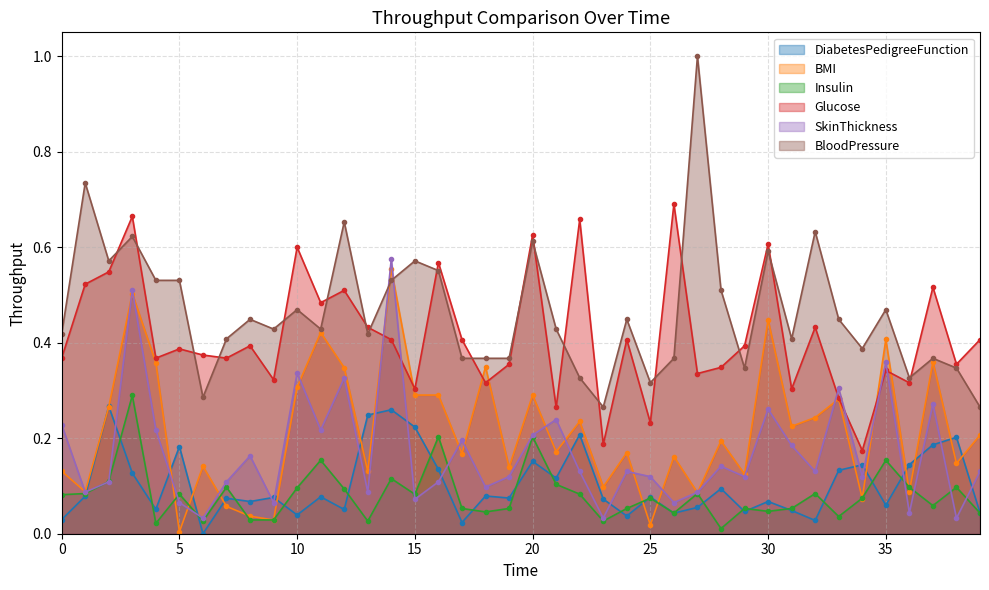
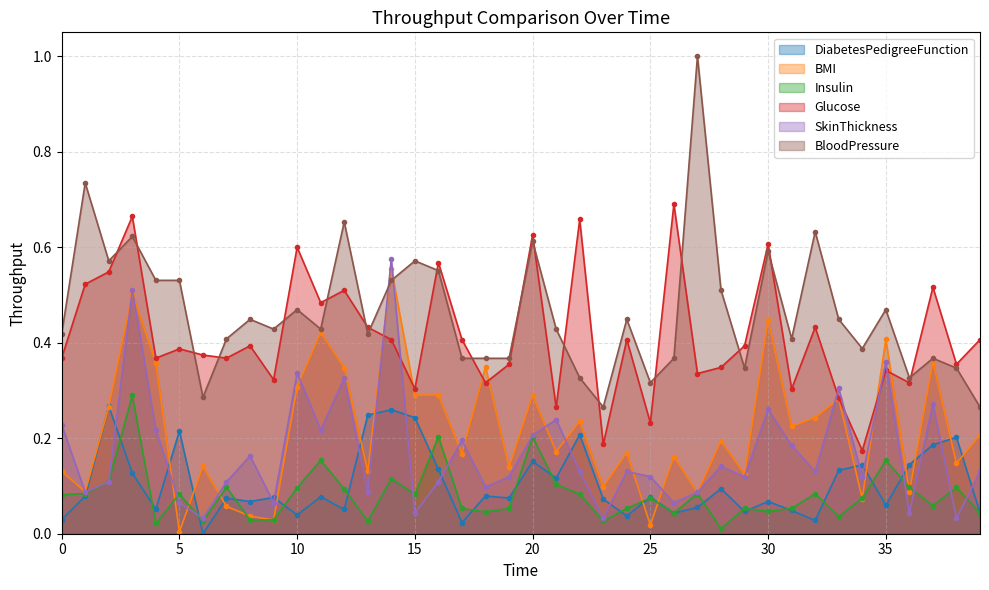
  {
    "DiabetesPedigreeFunction": {
      "0": 0.03,
-     "5": 0.18,
+     "5": 0.22,
      "10": 0.04,
-     "15": 0.22,
+     "15": 0.24,
      "20": 0.15,
      "30": 0.07,
      "35": 0.06
    },
    "Insulin": {
      "0": 0.08,
      "5": 0.08,
      "10": 0.10,
      "15": 0.08,
      "30": 0.05,
      "35": 0.15
    },
    "SkinThickness": {
      "0": 0.23,
      "5": 0.07,
      "10": 0.34,
-     "15": 0.07,
+     "15": 0.04,
      "25": 0.12,
      "30": 0.26,
      "35": 0.36
    }
  }
